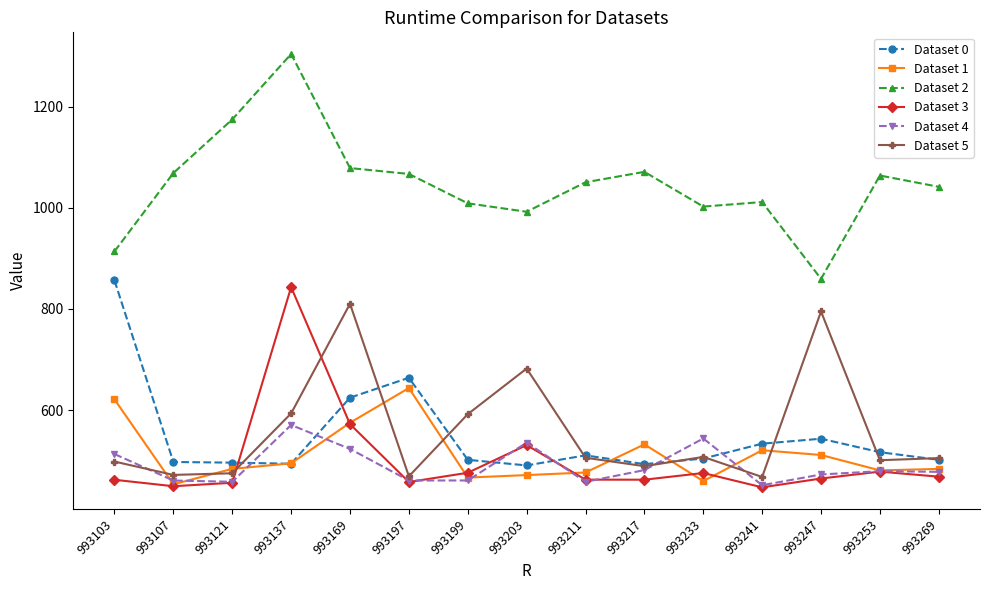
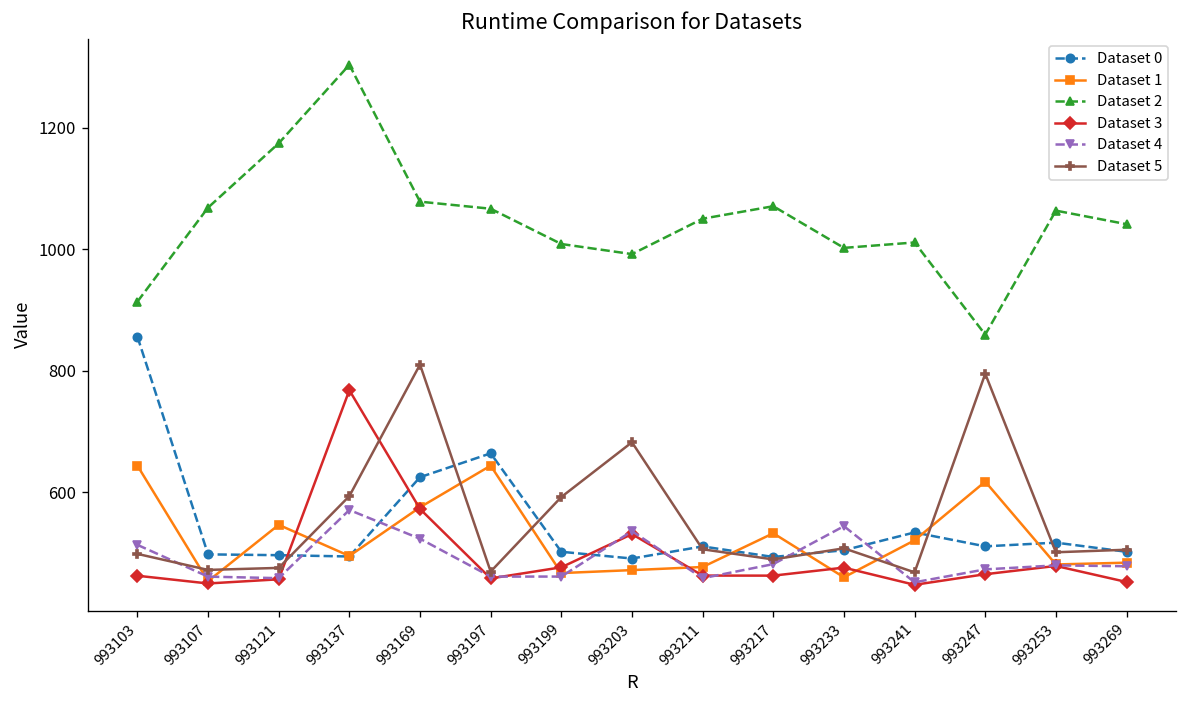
  {
    "Dataset 0": {
      "993103": 860,
      "993107": 500,
      "993121": 500,
      "993169": 620,
      "993197": 660,
      "993199": 500,
      "993203": 490,
      "993241": 530,
-     "993247": 540,
+     "993247": 510,
      "993253": 520
    },
    "Dataset 1": {
-     "993103": 620,
-     "993121": 480,
+     "993103": 640,
+     "993121": 550,
      "993197": 640,
      "993199": 470,
      "993203": 470,
      "993211": 480,
      "993217": 530,
      "993233": 460,
      "993241": 520,
-     "993247": 510,
+     "993247": 620,
      "993269": 480
    },
    "Dataset 2": {
      "993103": 910,
      "993107": 1070,
      "993121": 1170,
      "993137": 1300,
      "993169": 1080,
      "993197": 1070,
      "993199": 1010,
      "993203": 990,
      "993211": 1050,
      "993217": 1070,
      "993233": 1000,
      "993241": 1010,
      "993247": 860,
      "993253": 1060,
      "993269": 1040
    },
    "Dataset 3": {
      "993103": 460,
-     "993137": 840,
+     "993137": 770,
      "993199": 480,
      "993217": 460,
      "993233": 480,
      "993247": 460,
-     "993269": 470
+     "993269": 450
    },
    "Dataset 4": {
      "993103": 510,
      "993107": 460,
      "993137": 570,
      "993169": 520,
      "993199": 460,
      "993217": 480,
      "993233": 540,
      "993247": 470,
      "993269": 480
    },
    "Dataset 5": {
      "993103": 500,
      "993107": 470,
      "993121": 480,
      "993137": 590,
      "993169": 810,
      "993197": 470,
      "993199": 590,
      "993203": 680,
      "993241": 470,
      "993247": 790,
      "993253": 500
    }
  }
